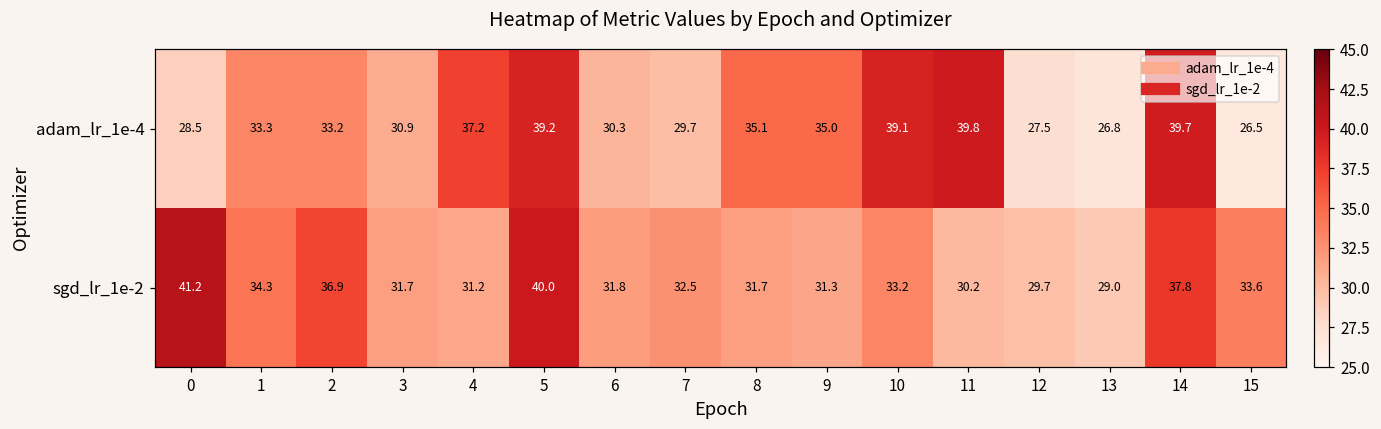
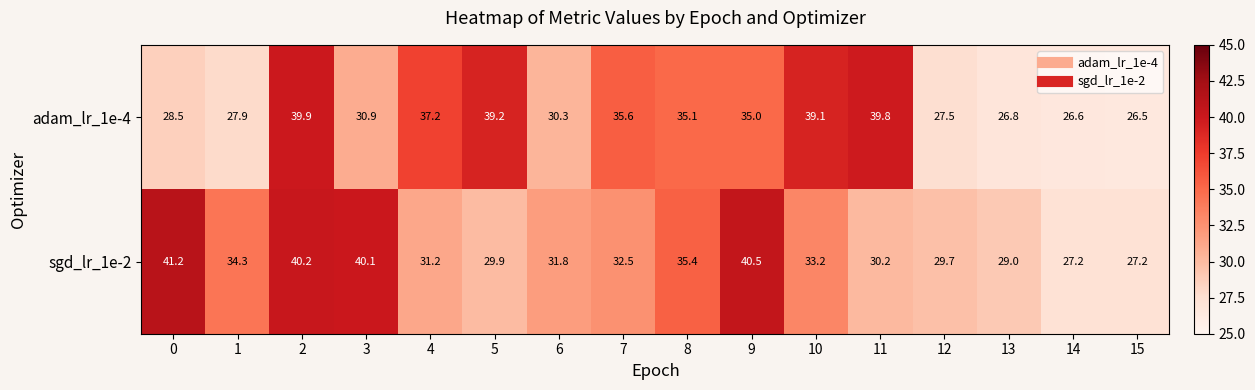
  {
    "adam_lr_1e-4": {
      "0": 28.5,
-     "1": 33.3,
-     "2": 33.2,
+     "1": 27.9,
+     "2": 39.9,
      "3": 30.9,
      "4": 37.2,
      "5": 39.2,
      "6": 30.3,
-     "7": 29.7,
+     "7": 35.6,
      "8": 35.1,
      "9": 35.0,
      "10": 39.1,
      "11": 39.8,
      "12": 27.5,
      "13": 26.8,
-     "14": 39.7,
+     "14": 26.6,
      "15": 26.5
    },
    "sgd_lr_1e-2": {
      "0": 41.2,
      "1": 34.3,
-     "2": 36.9,
-     "3": 31.7,
+     "2": 40.2,
+     "3": 40.1,
      "4": 31.2,
-     "5": 40.0,
+     "5": 29.9,
      "6": 31.8,
      "7": 32.5,
-     "8": 31.7,
-     "9": 31.3,
+     "8": 35.4,
+     "9": 40.5,
      "10": 33.2,
      "11": 30.2,
      "12": 29.7,
      "13": 29.0,
-     "14": 37.8,
-     "15": 33.6
+     "14": 27.2,
+     "15": 27.2
    }
  }
